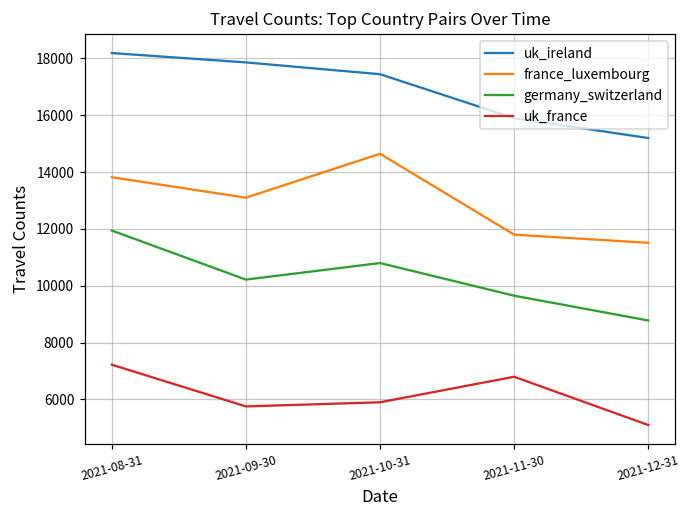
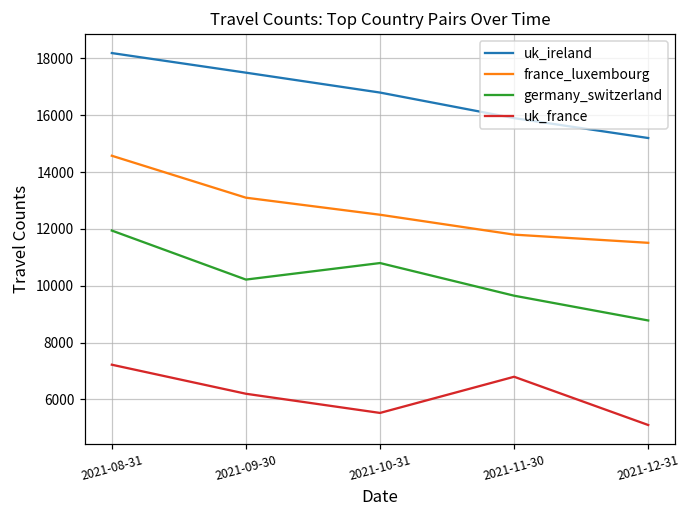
  {
    "uk_ireland": {
      "2021-08-31": 18200,
-     "2021-09-30": 17900,
-     "2021-10-31": 17400,
+     "2021-09-30": 17500,
+     "2021-10-31": 16800,
      "2021-12-31": 15200
    },
    "france_luxembourg": {
-     "2021-08-31": 13800,
+     "2021-08-31": 14600,
      "2021-09-30": 13100,
-     "2021-10-31": 14600,
+     "2021-10-31": 12500,
      "2021-11-30": 11800,
      "2021-12-31": 11500
    },
    "germany_switzerland": {
      "2021-08-31": 11900,
      "2021-09-30": 10200,
      "2021-10-31": 10800,
      "2021-11-30": 9700,
      "2021-12-31": 8800
    },
    "uk_france": {
      "2021-08-31": 7200,
-     "2021-09-30": 5800,
-     "2021-10-31": 5900,
+     "2021-09-30": 6200,
+     "2021-10-31": 5500,
      "2021-11-30": 6800,
      "2021-12-31": 5100
    }
  }
